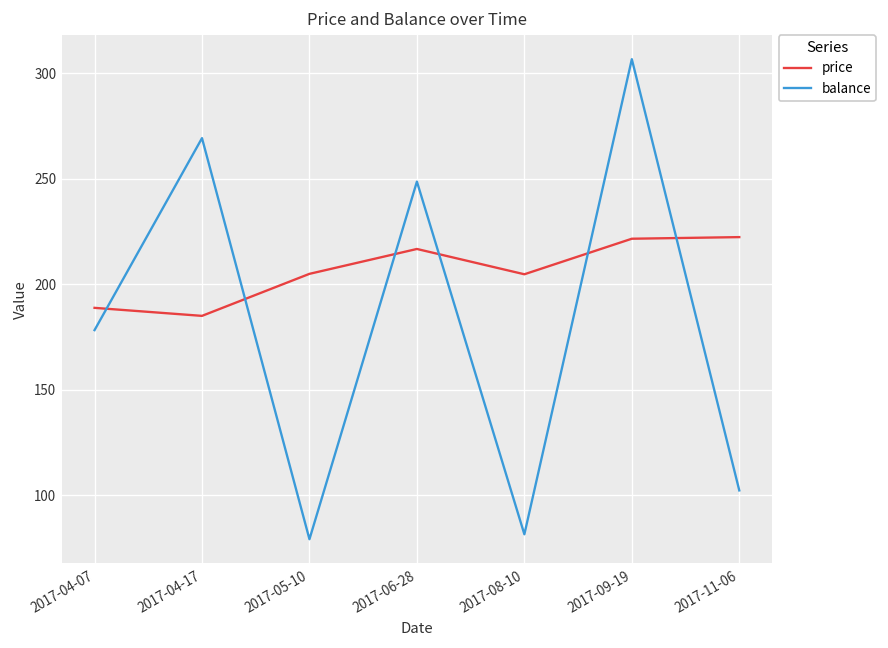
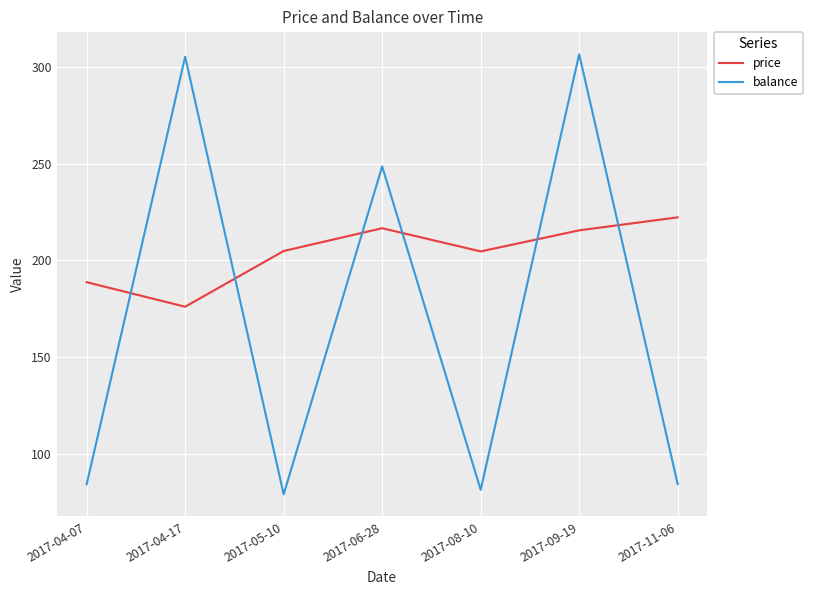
  {
    "price": {
      "2017-04-07": 189,
-     "2017-04-17": 185,
+     "2017-04-17": 176,
      "2017-05-10": 205,
      "2017-06-28": 217,
      "2017-08-10": 205,
-     "2017-09-19": 222,
+     "2017-09-19": 216,
      "2017-11-06": 222
    },
    "balance": {
-     "2017-04-07": 178,
-     "2017-04-17": 269,
+     "2017-04-07": 84,
+     "2017-04-17": 305,
      "2017-05-10": 79,
      "2017-06-28": 249,
      "2017-08-10": 81,
      "2017-09-19": 307,
-     "2017-11-06": 102
+     "2017-11-06": 84
    }
  }
